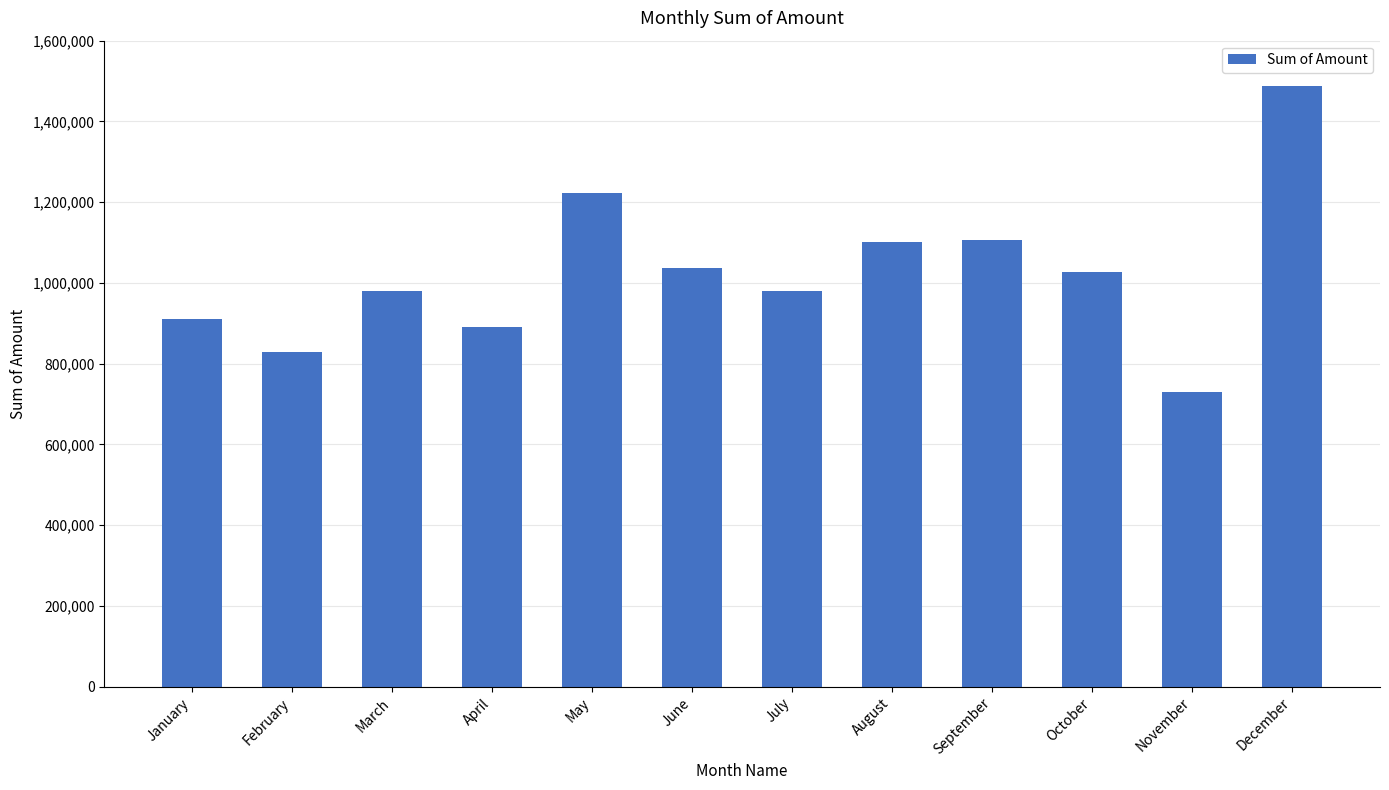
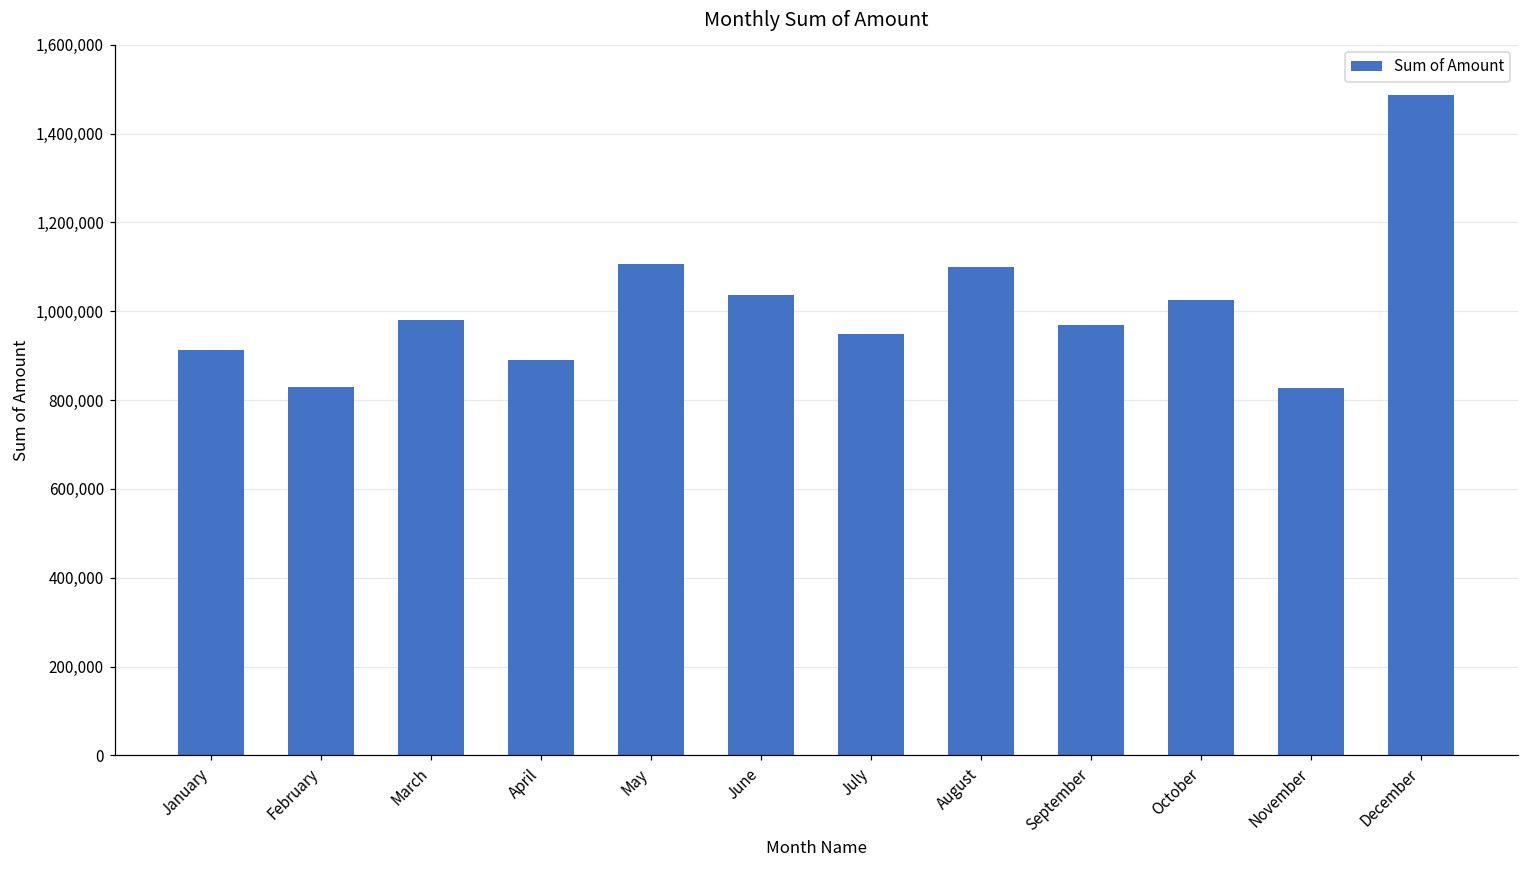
  {
    "January": "910,000",
    "February": "830,000",
    "March": "980,000",
    "April": "890,000",
-   "May": "1,220,000",
+   "May": "1,110,000",
    "June": "1,040,000",
-   "July": "980,000",
+   "July": "950,000",
    "August": "1,100,000",
-   "September": "1,110,000",
+   "September": "970,000",
    "October": "1,030,000",
-   "November": "730,000",
+   "November": "830,000",
    "December": "1,490,000"
  }
